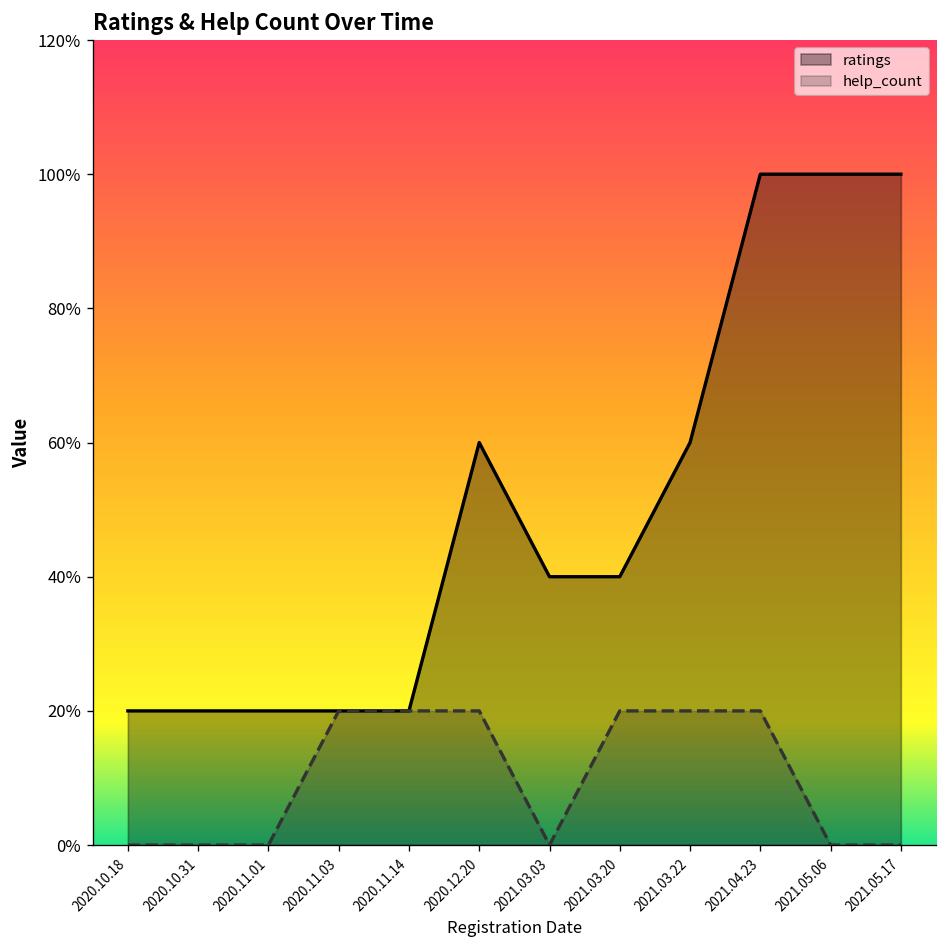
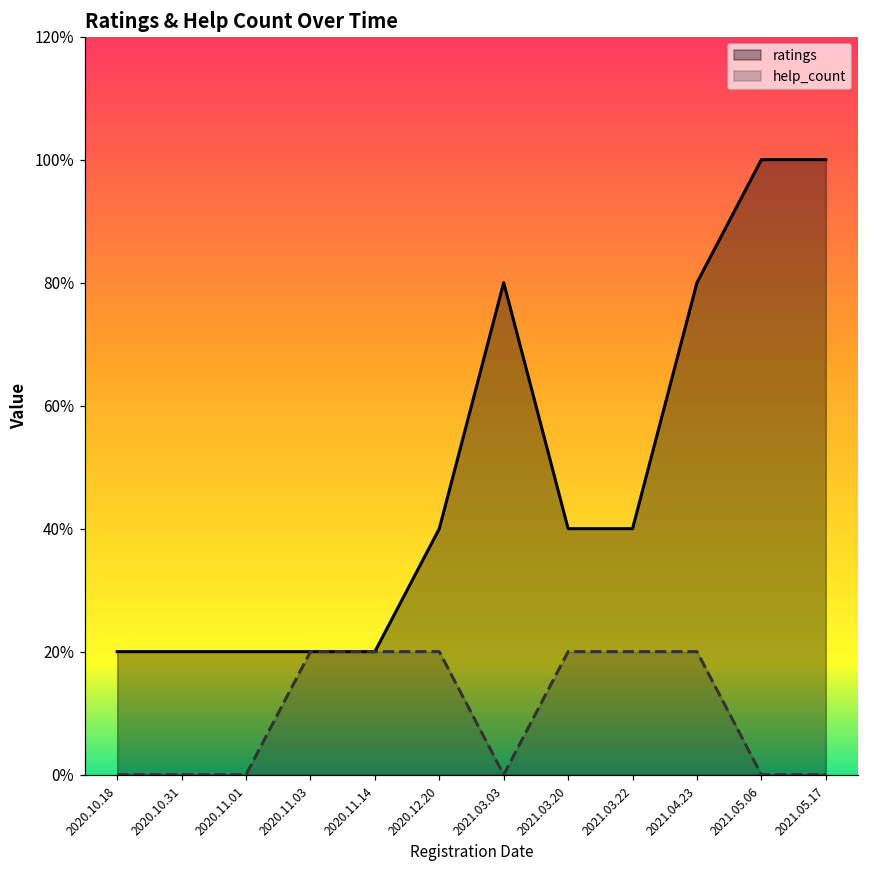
  {
    "ratings": {
      "2020.10.18": "20%",
      "2020.10.31": "20%",
      "2020.11.01": "20%",
-     "2020.12.20": "60%",
-     "2021.03.03": "40%",
+     "2020.12.20": "40%",
+     "2021.03.03": "80%",
      "2021.03.20": "40%",
-     "2021.03.22": "60%",
-     "2021.04.23": "100%",
+     "2021.03.22": "40%",
+     "2021.04.23": "80%",
      "2021.05.06": "100%",
      "2021.05.17": "100%"
    },
    "help_count": {
      "2020.10.18": "0%",
      "2020.10.31": "0%",
      "2020.11.01": "0%",
      "2020.12.20": "20%",
      "2021.03.03": "0%",
      "2021.03.20": "20%",
      "2021.03.22": "20%",
      "2021.04.23": "20%",
      "2021.05.06": "0%",
      "2021.05.17": "0%"
    }
  }
